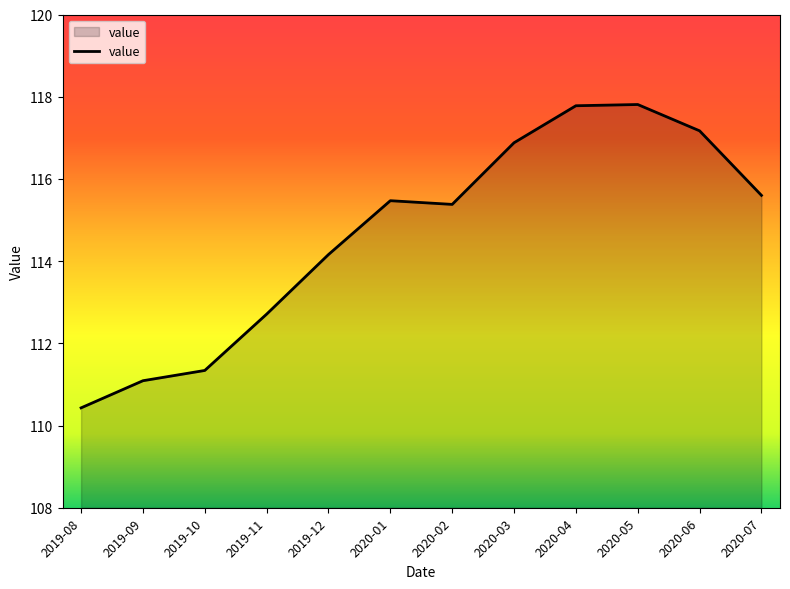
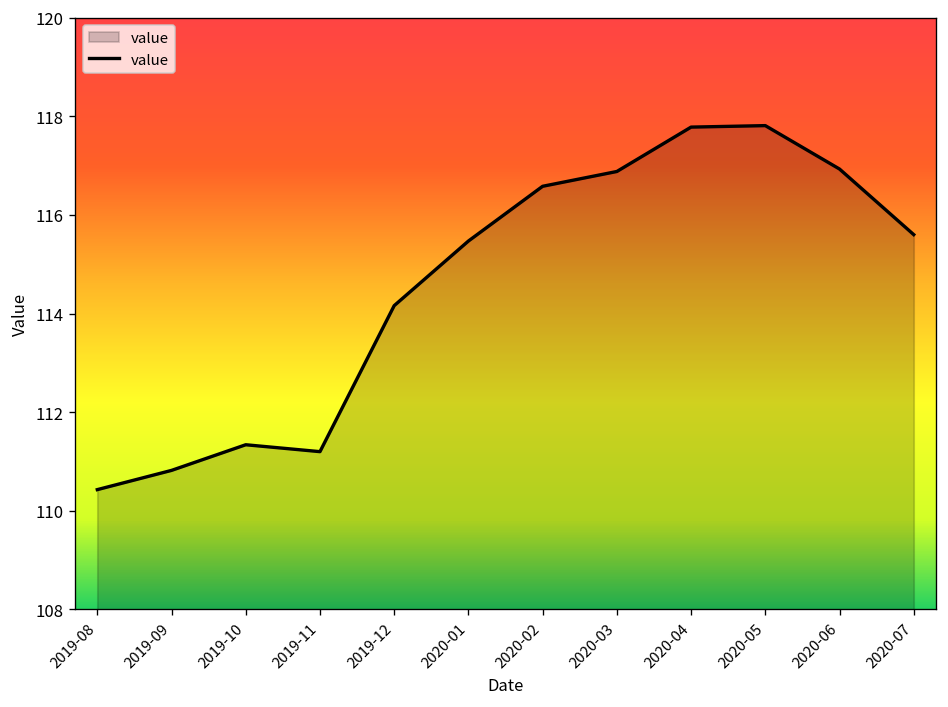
  {
    "2019-08": 110.4,
-   "2019-09": 111.1,
+   "2019-09": 110.8,
    "2019-10": 111.3,
-   "2019-11": 112.7,
+   "2019-11": 111.2,
    "2019-12": 114.2,
    "2020-01": 115.5,
-   "2020-02": 115.4,
+   "2020-02": 116.6,
    "2020-03": 116.9,
    "2020-04": 117.8,
    "2020-05": 117.8,
-   "2020-06": 117.2,
+   "2020-06": 116.9,
    "2020-07": 115.6
  }
